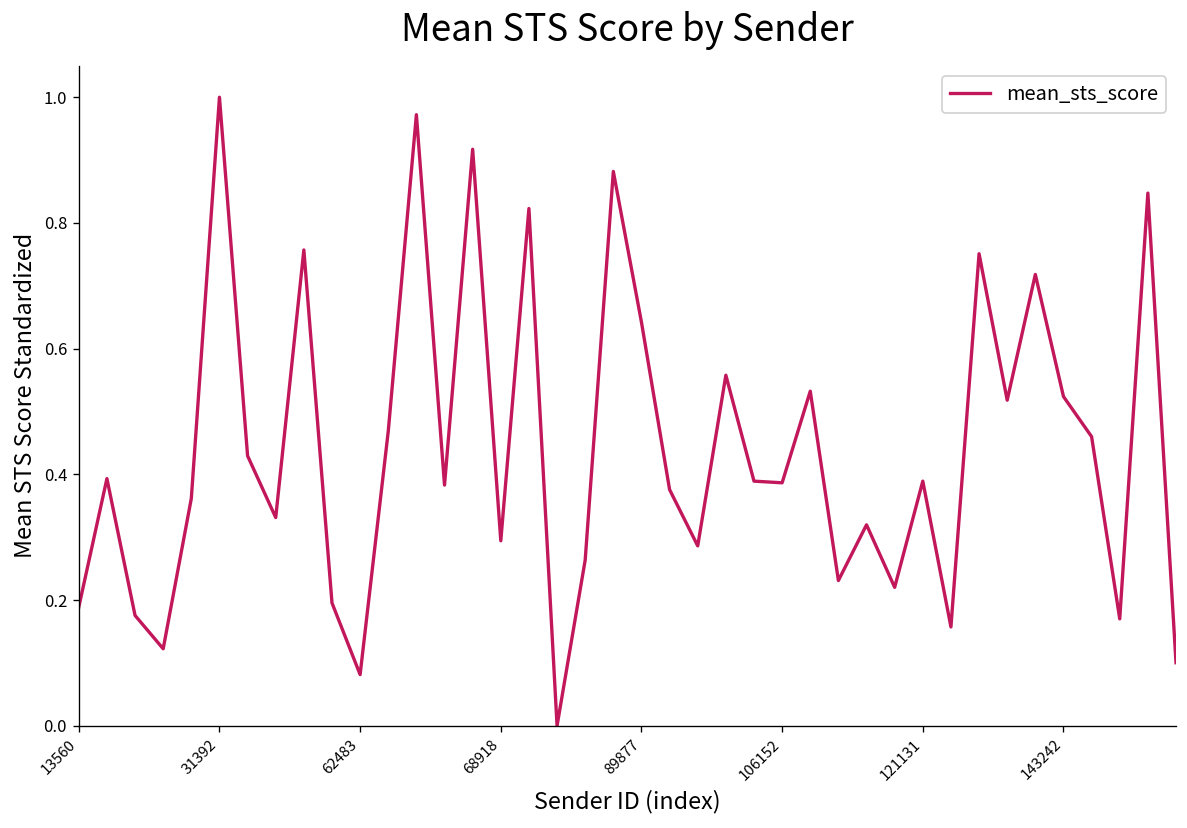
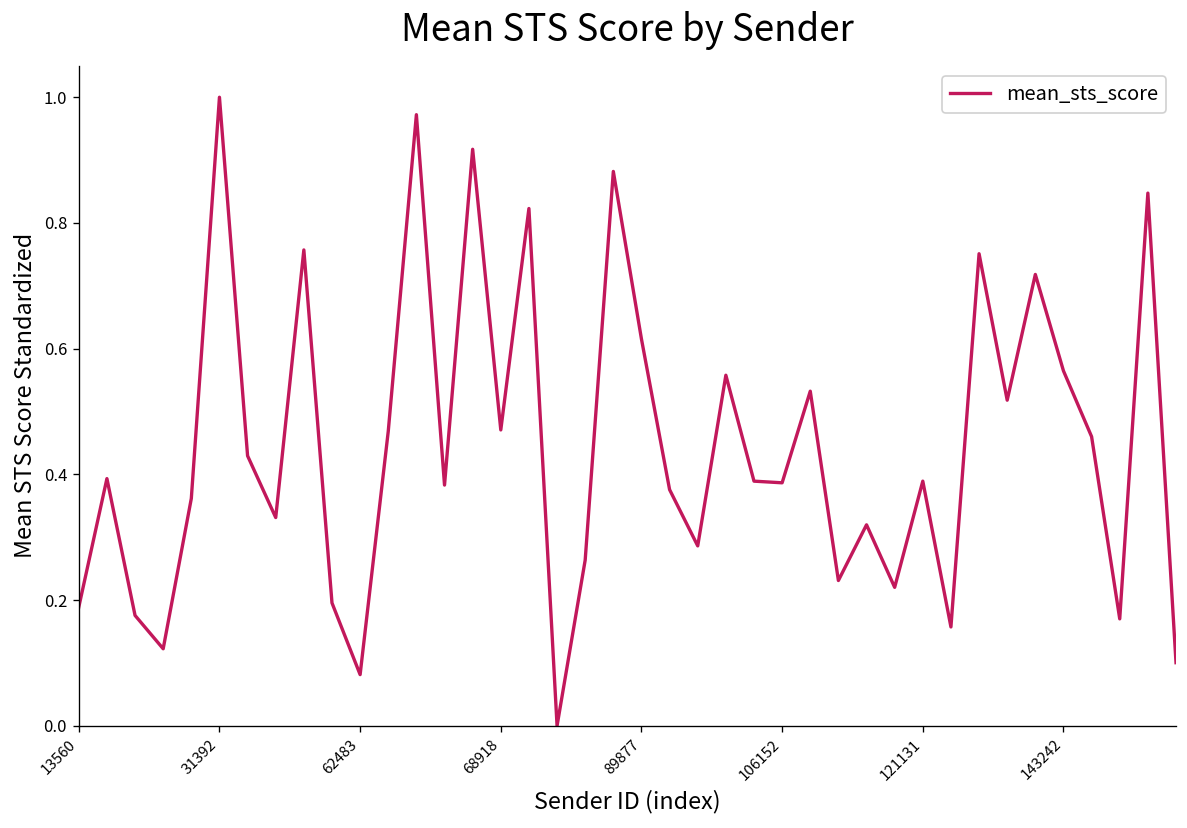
  {
    "13560": 0.19,
    "31392": 1.00,
    "62483": 0.08,
-   "68918": 0.29,
-   "89877": 0.64,
+   "68918": 0.47,
+   "89877": 0.62,
    "106152": 0.39,
    "121131": 0.39,
-   "143242": 0.52
+   "143242": 0.56
  }
